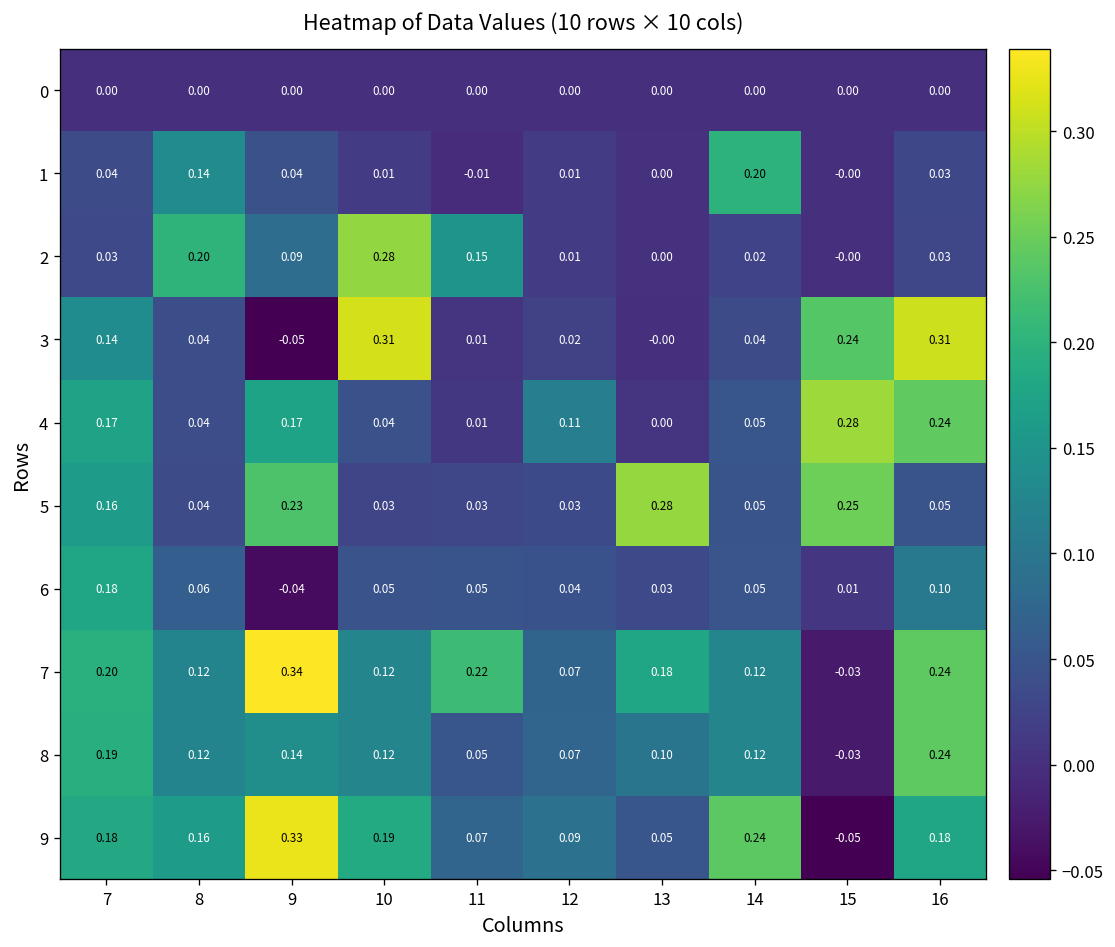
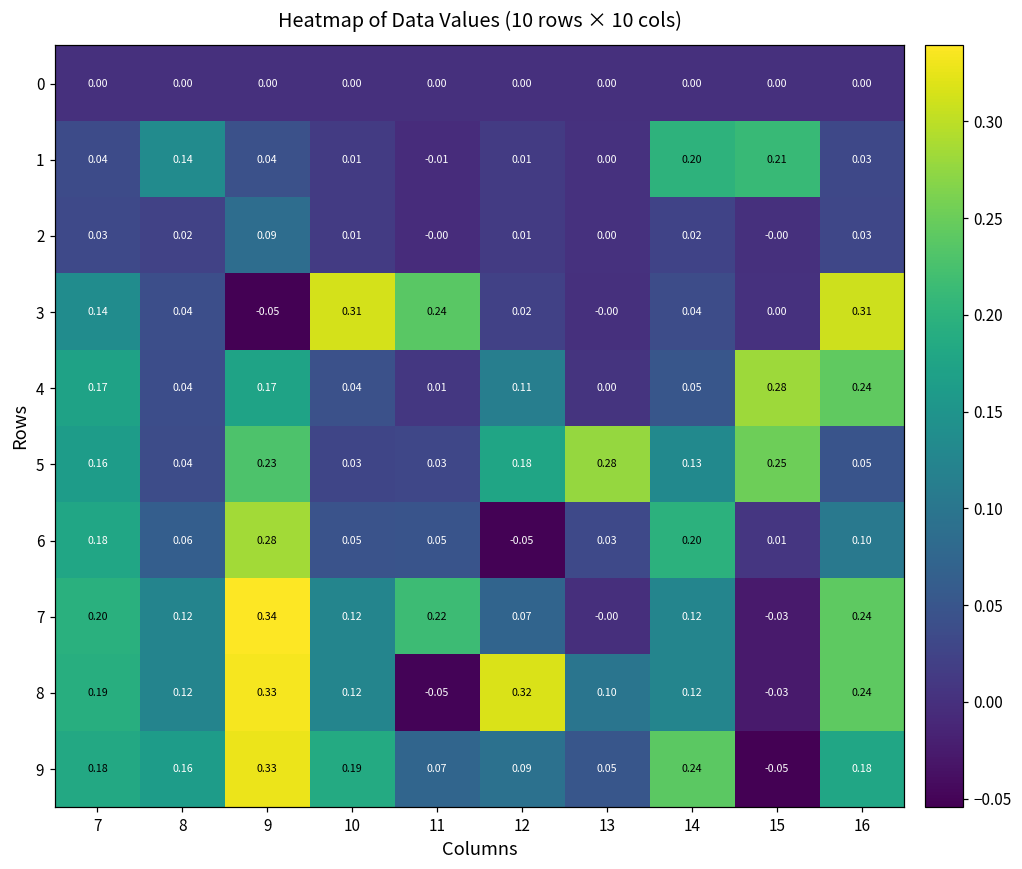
  {
    "0": {
      "7": 0.00,
      "8": 0.00,
      "9": 0.00,
      "10": 0.00,
      "11": 0.00,
      "12": 0.00,
      "13": 0.00,
      "14": 0.00,
      "15": 0.00,
      "16": 0.00
    },
    "1": {
      "7": 0.04,
      "8": 0.14,
      "9": 0.04,
      "10": 0.01,
      "11": -0.01,
      "12": 0.01,
      "13": 0.00,
      "14": 0.20,
-     "15": -0.00,
+     "15": 0.21,
      "16": 0.03
    },
    "2": {
      "7": 0.03,
-     "8": 0.20,
+     "8": 0.02,
      "9": 0.09,
-     "10": 0.28,
-     "11": 0.15,
+     "10": 0.01,
+     "11": -0.00,
      "12": 0.01,
      "13": 0.00,
      "14": 0.02,
      "15": -0.00,
      "16": 0.03
    },
    "3": {
      "7": 0.14,
      "8": 0.04,
      "9": -0.05,
      "10": 0.31,
-     "11": 0.01,
+     "11": 0.24,
      "12": 0.02,
      "13": -0.00,
      "14": 0.04,
-     "15": 0.24,
+     "15": 0.00,
      "16": 0.31
    },
    "4": {
      "7": 0.17,
      "8": 0.04,
      "9": 0.17,
      "10": 0.04,
      "11": 0.01,
      "12": 0.11,
      "13": 0.00,
      "14": 0.05,
      "15": 0.28,
      "16": 0.24
    },
    "5": {
      "7": 0.16,
      "8": 0.04,
      "9": 0.23,
      "10": 0.03,
      "11": 0.03,
-     "12": 0.03,
+     "12": 0.18,
      "13": 0.28,
-     "14": 0.05,
+     "14": 0.13,
      "15": 0.25,
      "16": 0.05
    },
    "6": {
      "7": 0.18,
      "8": 0.06,
-     "9": -0.04,
+     "9": 0.28,
      "10": 0.05,
      "11": 0.05,
-     "12": 0.04,
+     "12": -0.05,
      "13": 0.03,
-     "14": 0.05,
+     "14": 0.20,
      "15": 0.01,
      "16": 0.10
    },
    "7": {
      "7": 0.20,
      "8": 0.12,
      "9": 0.34,
      "10": 0.12,
      "11": 0.22,
      "12": 0.07,
-     "13": 0.18,
+     "13": -0.00,
      "14": 0.12,
      "15": -0.03,
      "16": 0.24
    },
    "8": {
      "7": 0.19,
      "8": 0.12,
-     "9": 0.14,
+     "9": 0.33,
      "10": 0.12,
-     "11": 0.05,
-     "12": 0.07,
+     "11": -0.05,
+     "12": 0.32,
      "13": 0.10,
      "14": 0.12,
      "15": -0.03,
      "16": 0.24
    },
    "9": {
      "7": 0.18,
      "8": 0.16,
      "9": 0.33,
      "10": 0.19,
      "11": 0.07,
      "12": 0.09,
      "13": 0.05,
      "14": 0.24,
      "15": -0.05,
      "16": 0.18
    }
  }
